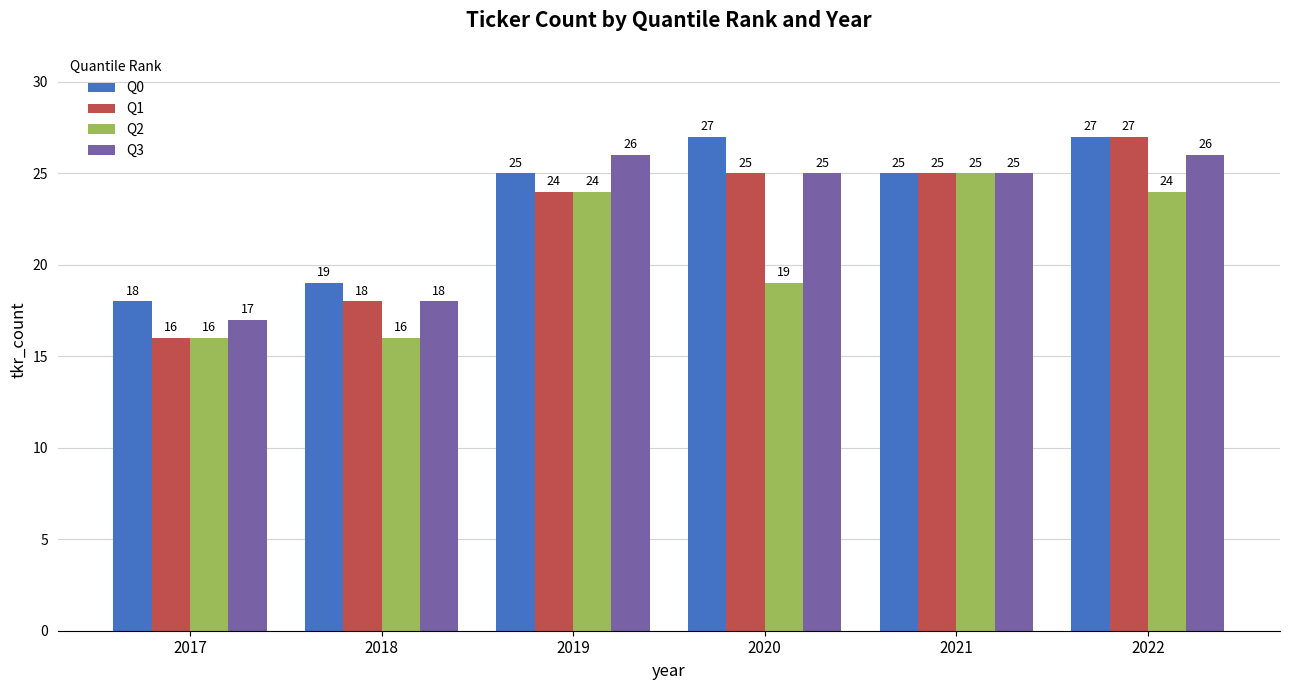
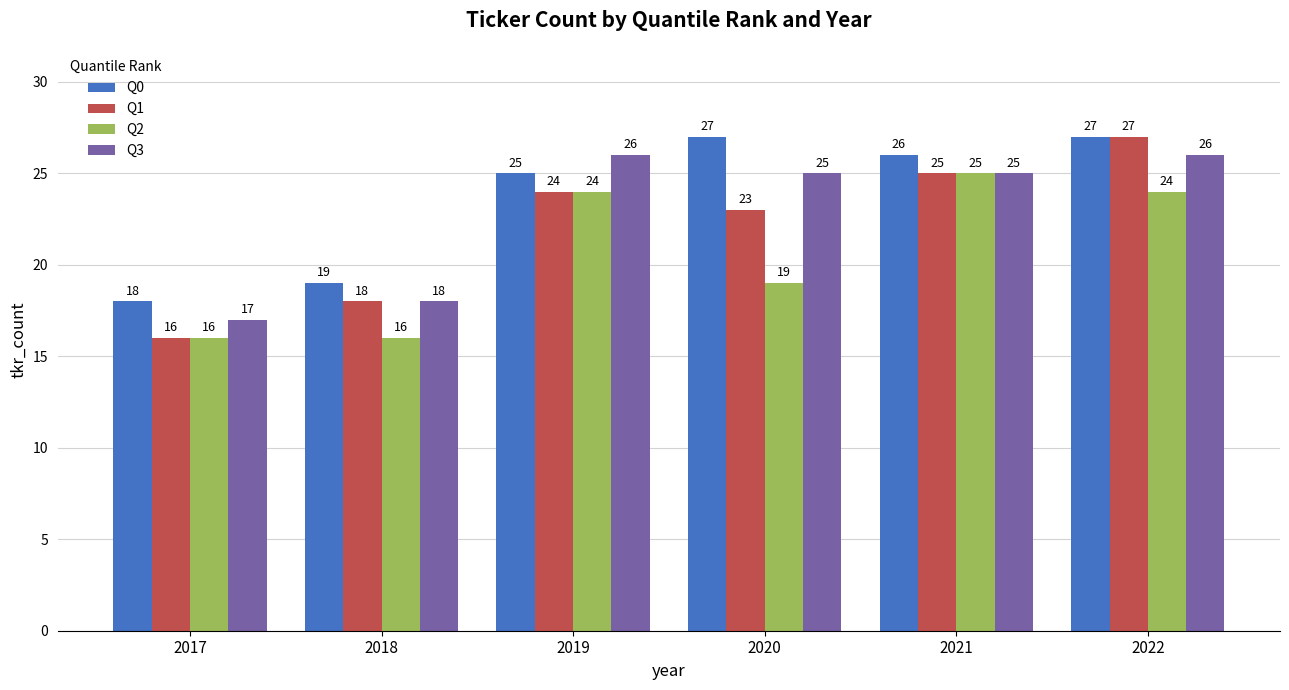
  {
    "Q0": {
      "2017": 18,
      "2018": 19,
      "2019": 25,
      "2020": 27,
-     "2021": 25,
+     "2021": 26,
      "2022": 27
    },
    "Q1": {
      "2017": 16,
      "2018": 18,
      "2019": 24,
-     "2020": 25,
+     "2020": 23,
      "2021": 25,
      "2022": 27
    },
    "Q2": {
      "2017": 16,
      "2018": 16,
      "2019": 24,
      "2020": 19,
      "2021": 25,
      "2022": 24
    },
    "Q3": {
      "2017": 17,
      "2018": 18,
      "2019": 26,
      "2020": 25,
      "2021": 25,
      "2022": 26
    }
  }
